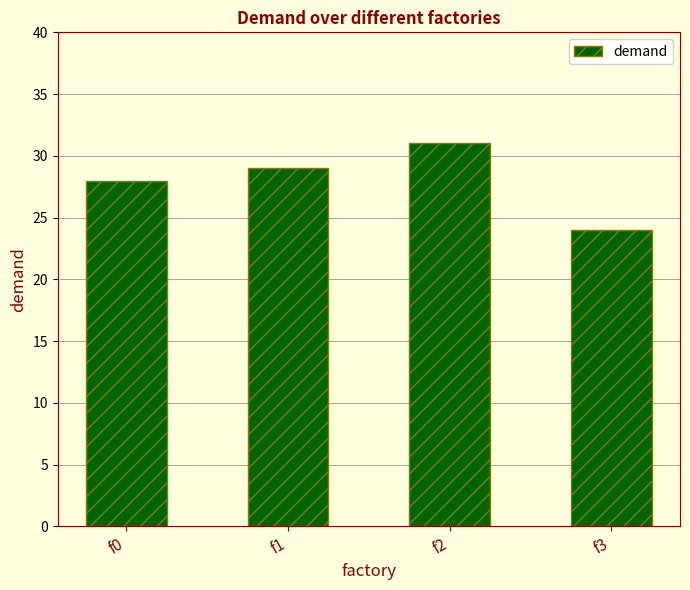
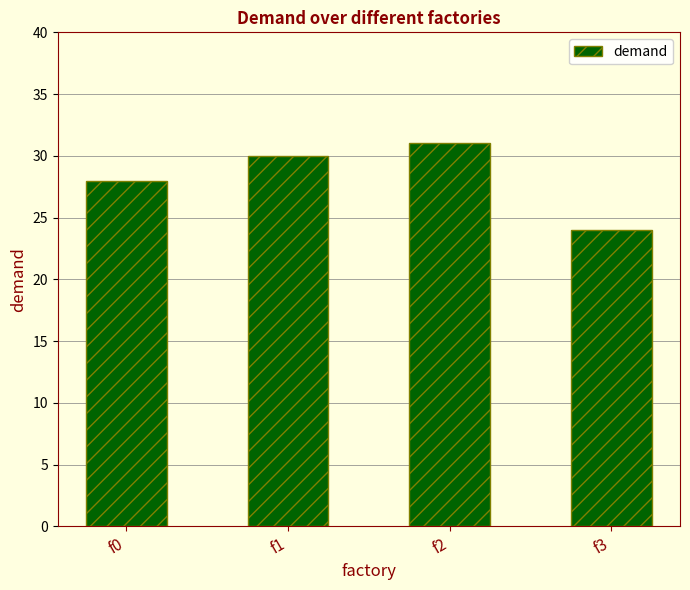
  {
    "f0": 28,
-   "f1": 29,
+   "f1": 30,
    "f2": 31,
    "f3": 24
  }
